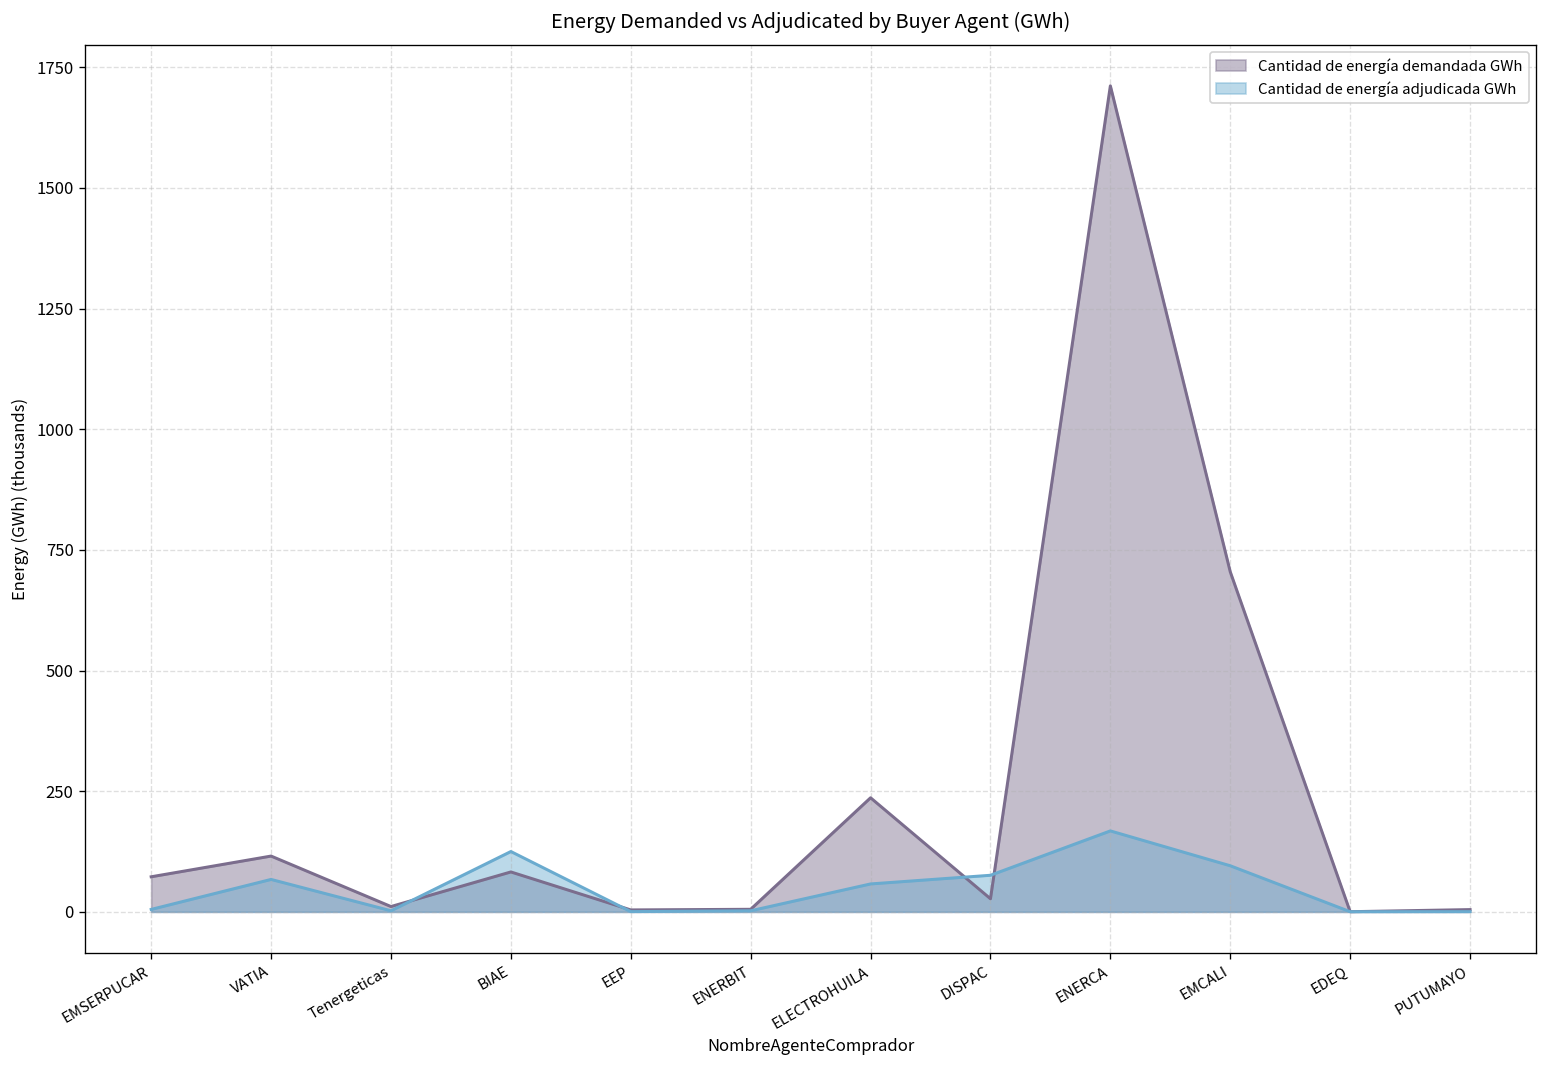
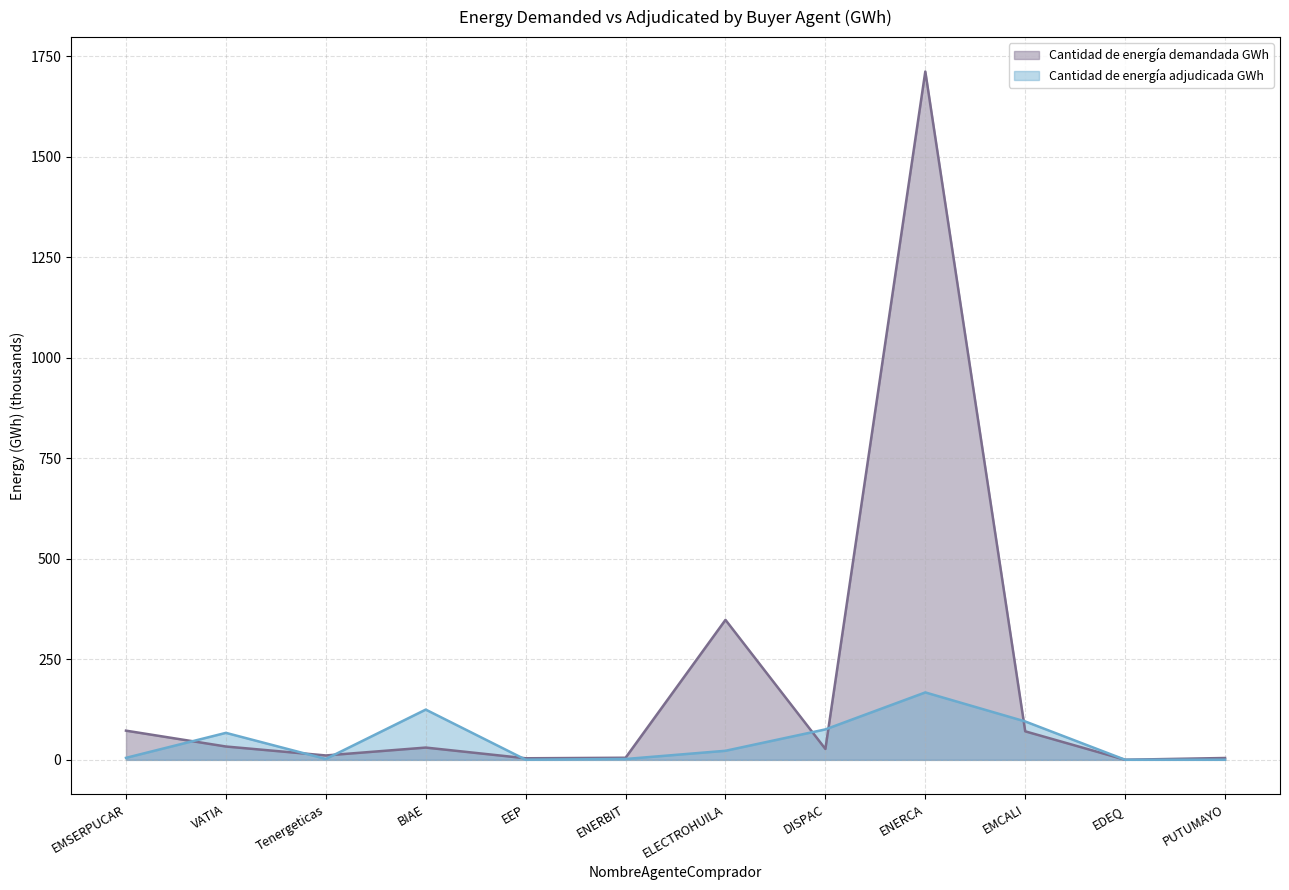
  {
    "Cantidad de energía demandada GWh": {
      "EMSERPUCAR": 70,
-     "VATIA": 120,
+     "VATIA": 30,
      "Tenergeticas": 10,
-     "BIAE": 80,
-     "ELECTROHUILA": 240,
+     "BIAE": 30,
+     "ELECTROHUILA": 350,
      "DISPAC": 30,
      "ENERCA": 1710,
-     "EMCALI": 700
+     "EMCALI": 70
    },
    "Cantidad de energía adjudicada GWh": {
      "EMSERPUCAR": 10,
      "VATIA": 70,
      "Tenergeticas": 0,
      "BIAE": 120,
-     "ELECTROHUILA": 60,
+     "ELECTROHUILA": 20,
      "DISPAC": 80,
      "ENERCA": 170,
      "EMCALI": 100
    }
  }
